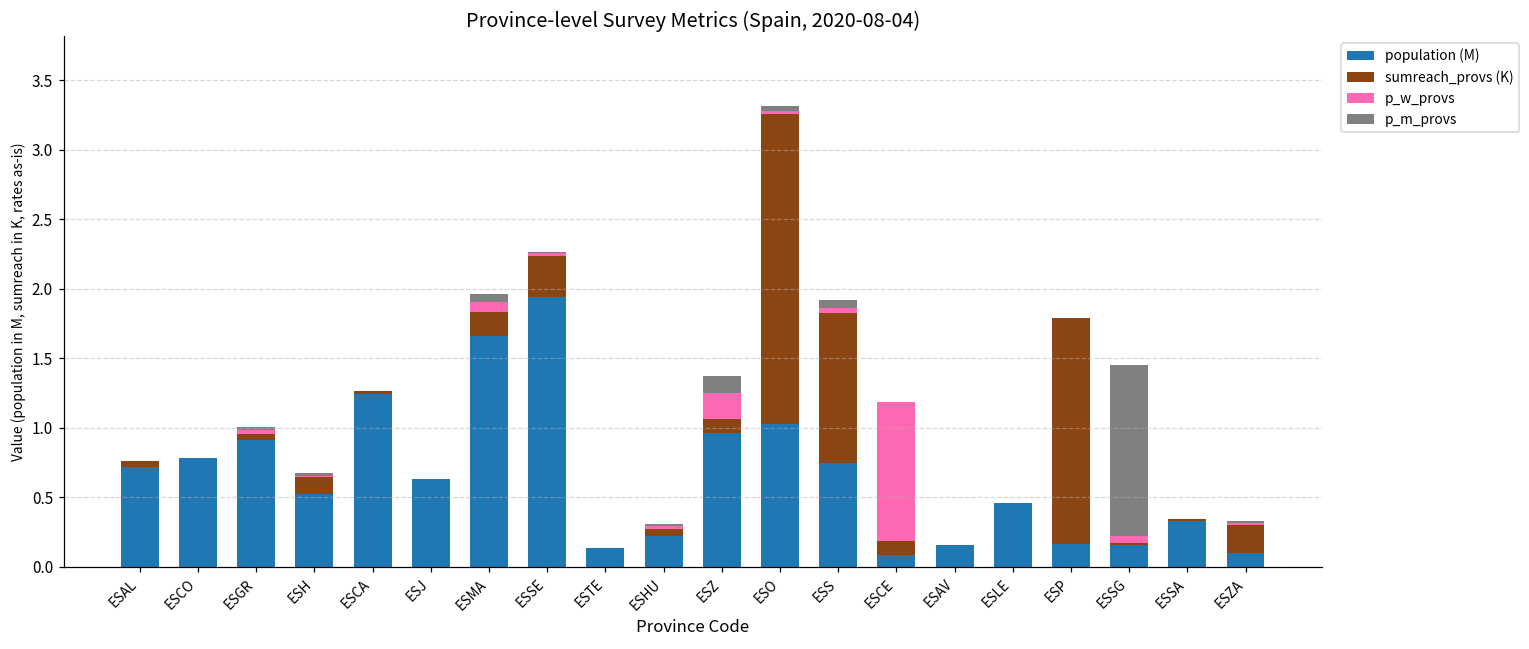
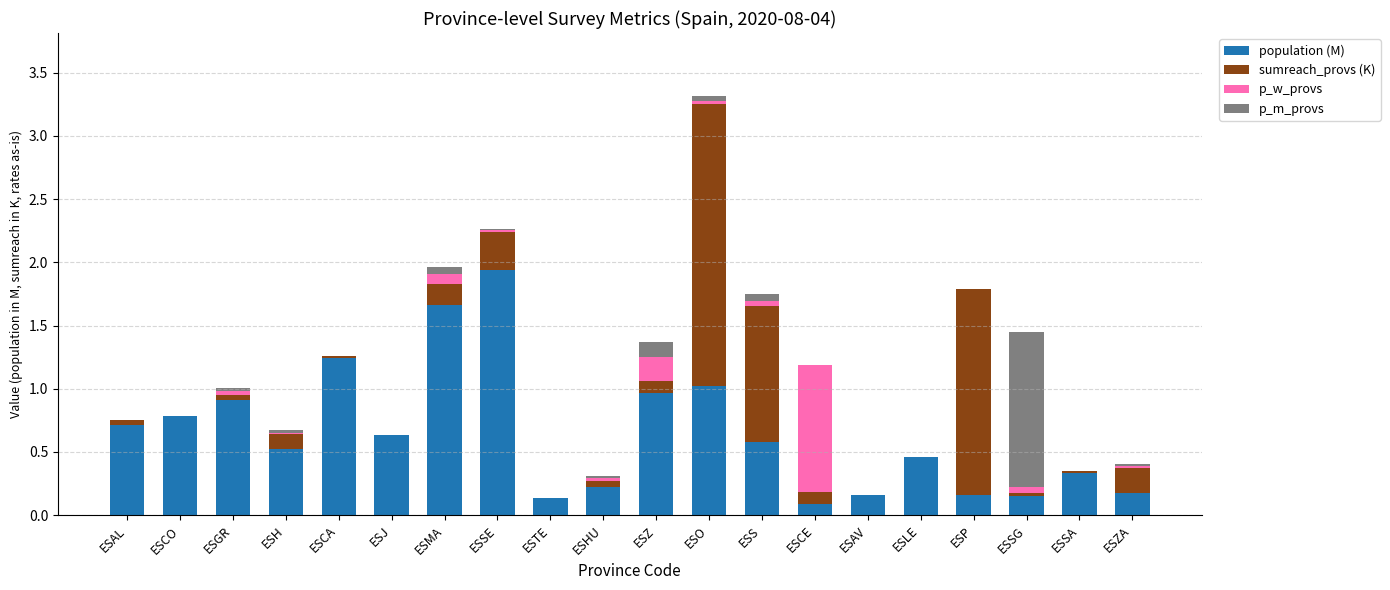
  {
    "population (M)": {
      "ESAL": 0.72,
      "ESCO": 0.78,
      "ESGR": 0.91,
      "ESH": 0.52,
      "ESCA": 1.24,
      "ESJ": 0.63,
      "ESMA": 1.66,
      "ESSE": 1.94,
      "ESTE": 0.13,
      "ESHU": 0.22,
      "ESZ": 0.96,
      "ESO": 1.02,
-     "ESS": 0.75,
+     "ESS": 0.58,
      "ESCE": 0.08,
      "ESAV": 0.16,
      "ESLE": 0.46,
      "ESP": 0.16,
      "ESSG": 0.15,
      "ESSA": 0.33,
-     "ESZA": 0.10
+     "ESZA": 0.17
    },
    "sumreach_provs (K)": {
      "ESAL": 0.04,
      "ESCO": 0.00,
      "ESGR": 0.04,
      "ESH": 0.12,
      "ESCA": 0.02,
      "ESJ": 0.00,
      "ESMA": 0.17,
      "ESSE": 0.29,
      "ESTE": 0.00,
      "ESHU": 0.05,
      "ESZ": 0.09,
      "ESO": 2.23,
      "ESS": 1.08,
      "ESCE": 0.10,
      "ESAV": 0.00,
      "ESLE": 0.00,
      "ESP": 1.63,
      "ESSG": 0.02,
      "ESZA": 0.20
    },
    "p_w_provs": {
      "ESAL": 0.00,
      "ESCO": 0.00,
      "ESGR": 0.03,
      "ESCA": 0.00,
      "ESJ": 0.00,
      "ESMA": 0.08,
      "ESTE": 0.00,
      "ESHU": 0.02,
      "ESZ": 0.19,
      "ESO": 0.03,
      "ESS": 0.04,
      "ESCE": 1.00,
      "ESAV": 0.00,
      "ESLE": 0.00,
      "ESP": 0.00,
      "ESSG": 0.05,
      "ESSA": 0.00
    },
    "p_m_provs": {
      "ESAL": 0.00,
      "ESCO": 0.00,
      "ESGR": 0.03,
      "ESH": 0.03,
      "ESCA": 0.00,
      "ESJ": 0.00,
      "ESMA": 0.05,
      "ESTE": 0.00,
      "ESHU": 0.02,
      "ESZ": 0.12,
      "ESO": 0.04,
      "ESS": 0.06,
      "ESCE": 0.00,
      "ESAV": 0.00,
      "ESLE": 0.00,
      "ESP": 0.00,
      "ESSG": 1.23,
      "ESSA": 0.00
    }
  }
